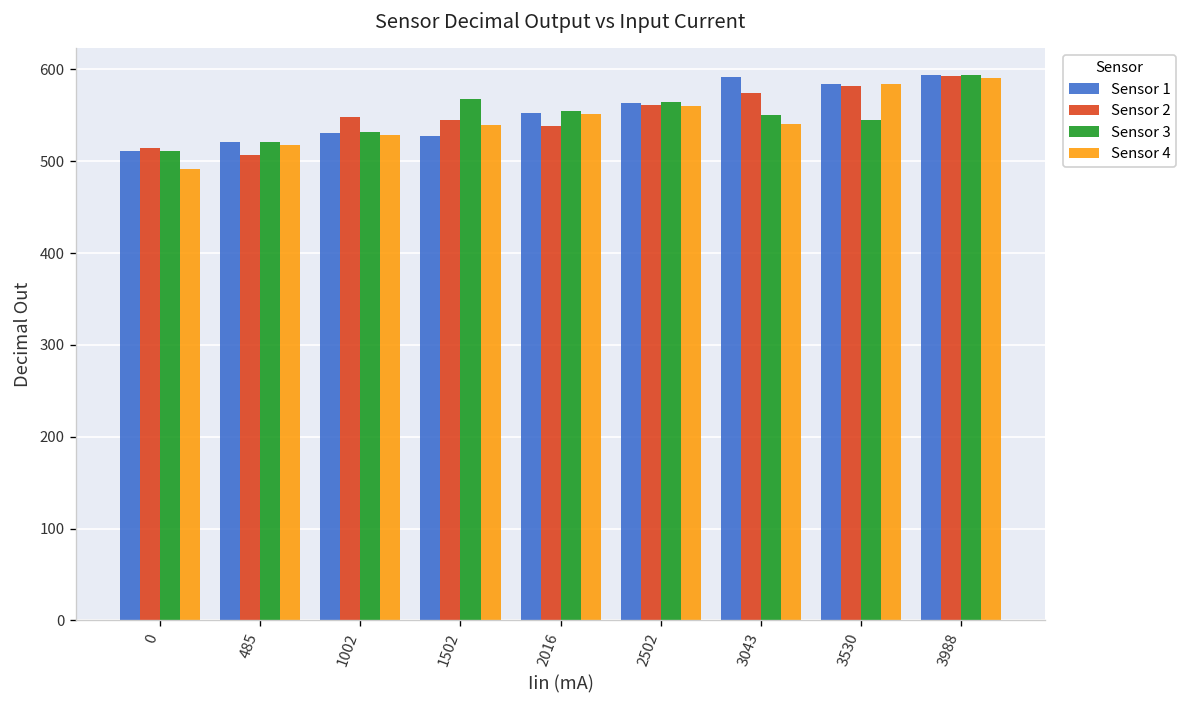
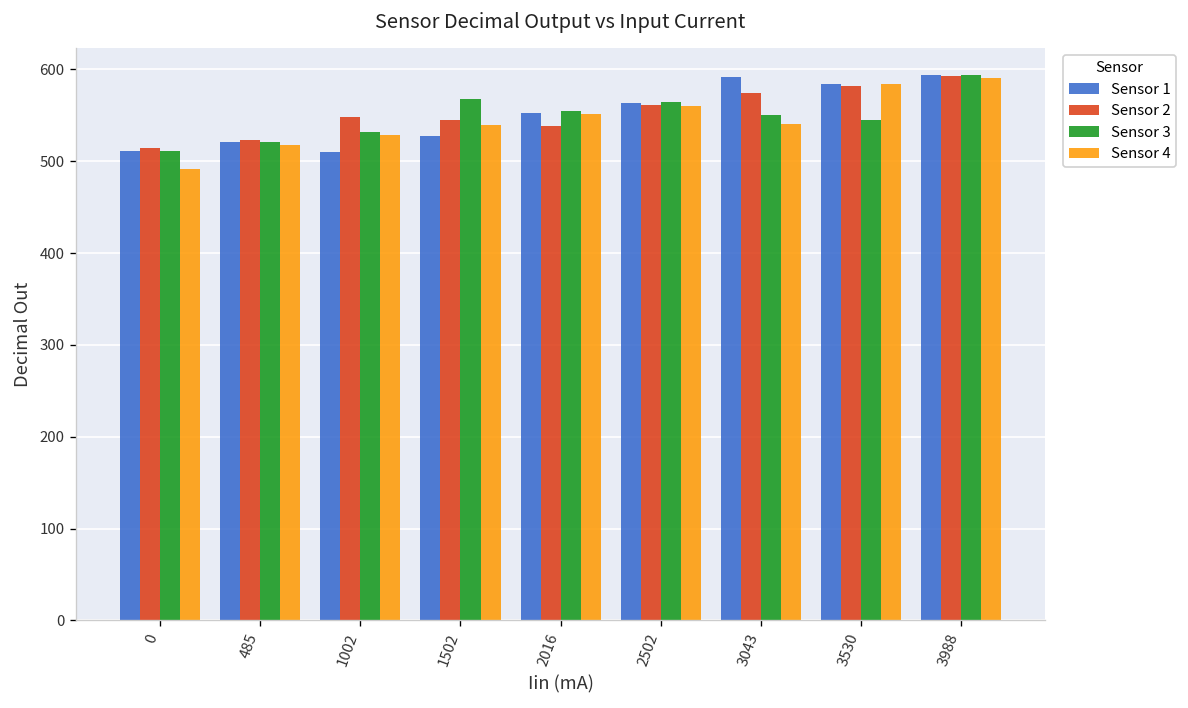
  {
    "Sensor 1": {
      "0": 510,
      "485": 520,
-     "1002": 530,
+     "1002": 510,
      "1502": 530,
      "2016": 550,
      "2502": 560,
      "3043": 590,
      "3530": 580,
      "3988": 590
    },
    "Sensor 2": {
      "0": 510,
-     "485": 510,
+     "485": 520,
      "1002": 550,
      "1502": 550,
      "2016": 540,
      "2502": 560,
      "3043": 570,
      "3530": 580,
      "3988": 590
    },
    "Sensor 3": {
      "0": 510,
      "485": 520,
      "1002": 530,
      "1502": 570,
      "2016": 560,
      "2502": 570,
      "3043": 550,
      "3530": 550,
      "3988": 590
    },
    "Sensor 4": {
      "0": 490,
      "485": 520,
      "1002": 530,
      "1502": 540,
      "2016": 550,
      "2502": 560,
      "3043": 540,
      "3530": 580,
      "3988": 590
    }
  }
